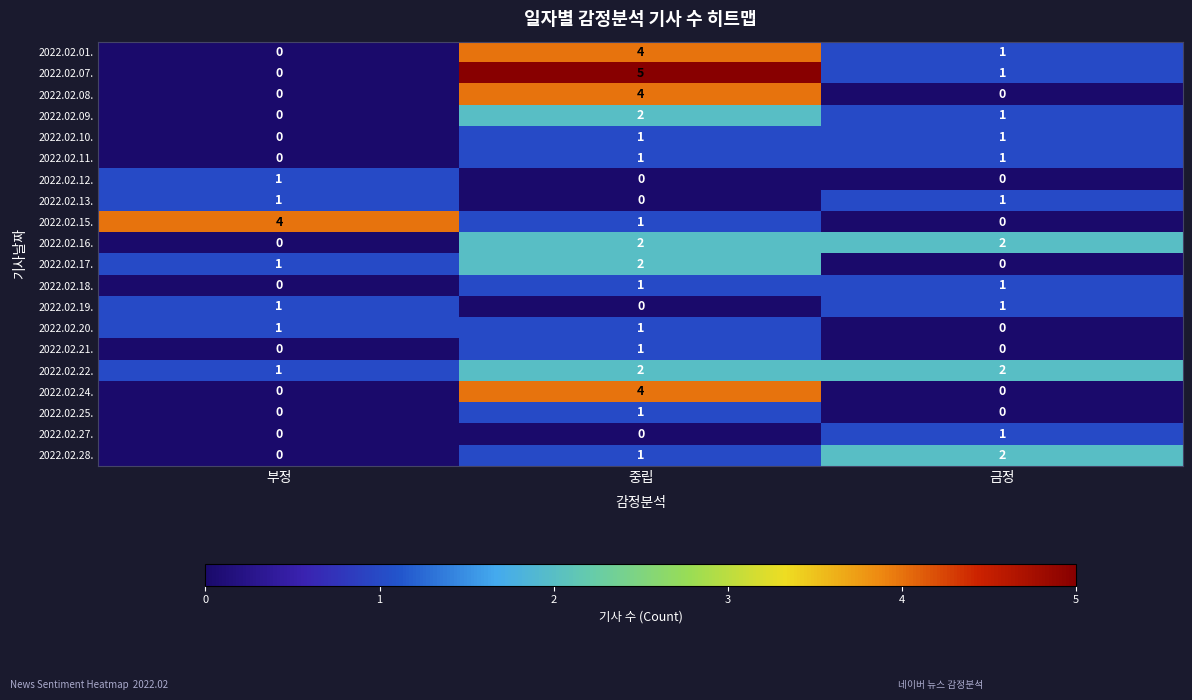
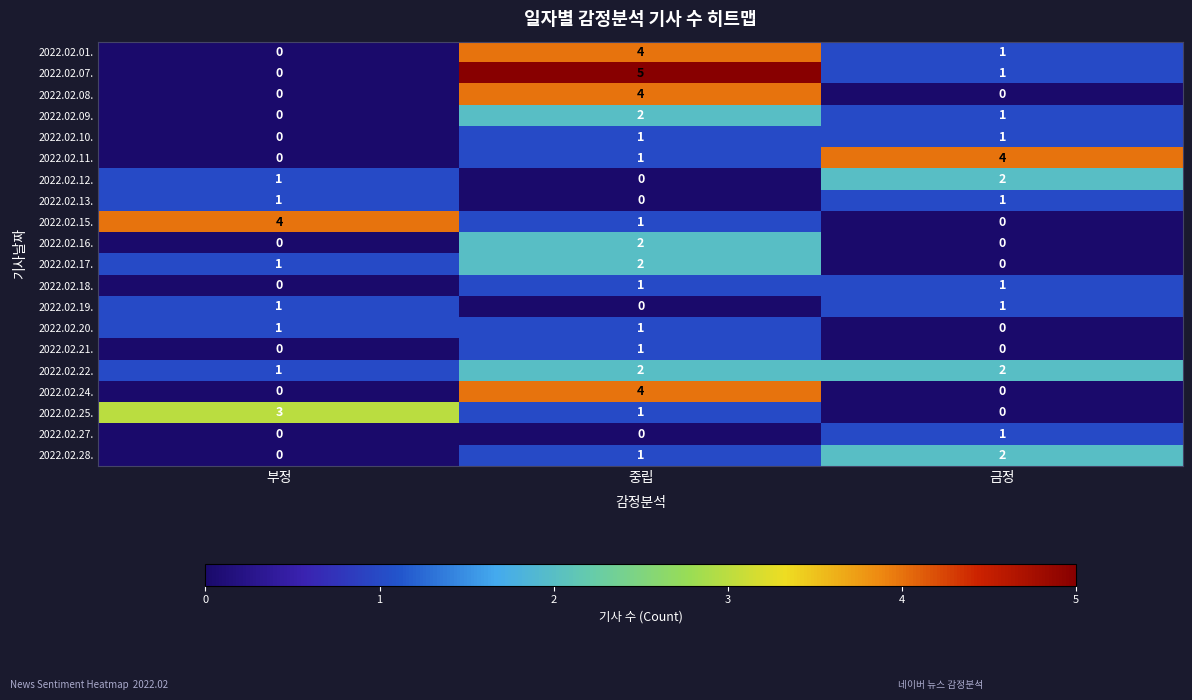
  {
    "2022.02.01.": {
      "부정": 0,
      "중립": 4,
      "금정": 1
    },
    "2022.02.07.": {
      "부정": 0,
      "중립": 5,
      "금정": 1
    },
    "2022.02.08.": {
      "부정": 0,
      "중립": 4,
      "금정": 0
    },
    "2022.02.09.": {
      "부정": 0,
      "중립": 2,
      "금정": 1
    },
    "2022.02.10.": {
      "부정": 0,
      "중립": 1,
      "금정": 1
    },
    "2022.02.11.": {
      "부정": 0,
      "중립": 1,
-     "금정": 1
+     "금정": 4
    },
    "2022.02.12.": {
      "부정": 1,
      "중립": 0,
-     "금정": 0
+     "금정": 2
    },
    "2022.02.13.": {
      "부정": 1,
      "중립": 0,
      "금정": 1
    },
    "2022.02.15.": {
      "부정": 4,
      "중립": 1,
      "금정": 0
    },
    "2022.02.16.": {
      "부정": 0,
      "중립": 2,
-     "금정": 2
+     "금정": 0
    },
    "2022.02.17.": {
      "부정": 1,
      "중립": 2,
      "금정": 0
    },
    "2022.02.18.": {
      "부정": 0,
      "중립": 1,
      "금정": 1
    },
    "2022.02.19.": {
      "부정": 1,
      "중립": 0,
      "금정": 1
    },
    "2022.02.20.": {
      "부정": 1,
      "중립": 1,
      "금정": 0
    },
    "2022.02.21.": {
      "부정": 0,
      "중립": 1,
      "금정": 0
    },
    "2022.02.22.": {
      "부정": 1,
      "중립": 2,
      "금정": 2
    },
    "2022.02.24.": {
      "부정": 0,
      "중립": 4,
      "금정": 0
    },
    "2022.02.25.": {
-     "부정": 0,
+     "부정": 3,
      "중립": 1,
      "금정": 0
    },
    "2022.02.27.": {
      "부정": 0,
      "중립": 0,
      "금정": 1
    },
    "2022.02.28.": {
      "부정": 0,
      "중립": 1,
      "금정": 2
    }
  }
